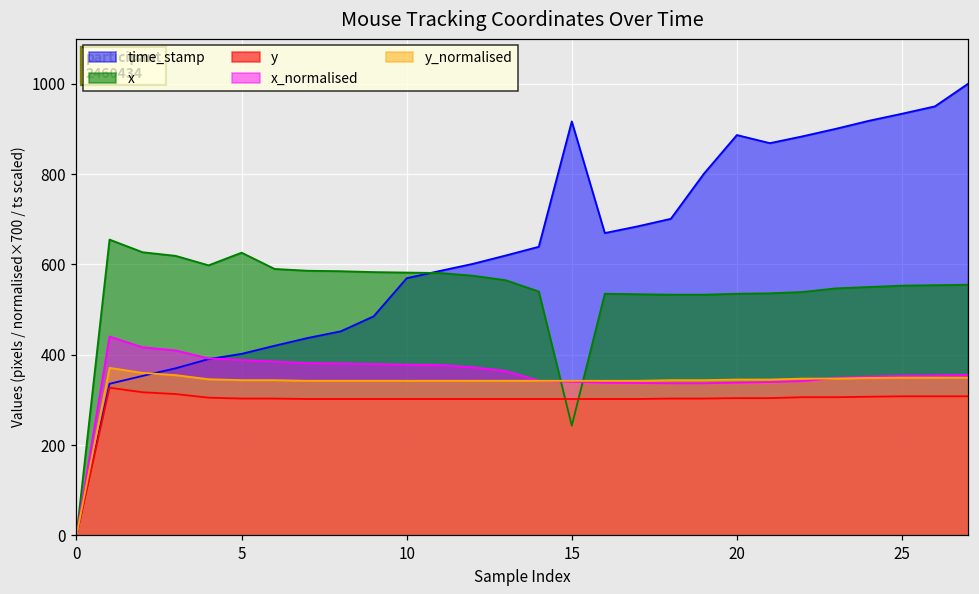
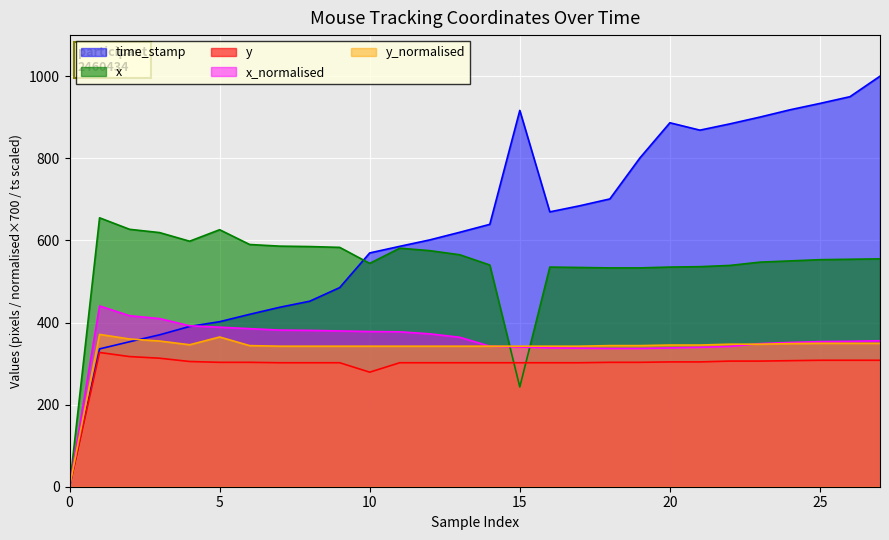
  {
    "time_stamp": {
      "5": 400,
      "10": 570,
      "15": 920,
      "20": 890,
      "25": 930
    },
    "x": {
      "5": 630,
-     "10": 580,
+     "10": 540,
      "15": 240,
      "20": 540,
      "25": 550
    },
    "y": {
      "5": 300,
-     "10": 300,
+     "10": 280,
      "15": 300,
      "20": 300,
      "25": 310
    },
    "x_normalised": {
      "5": 390,
      "10": 380,
      "20": 340
    },
    "y_normalised": {
-     "5": 340,
+     "5": 360,
      "10": 340,
      "20": 350
    }
  }
